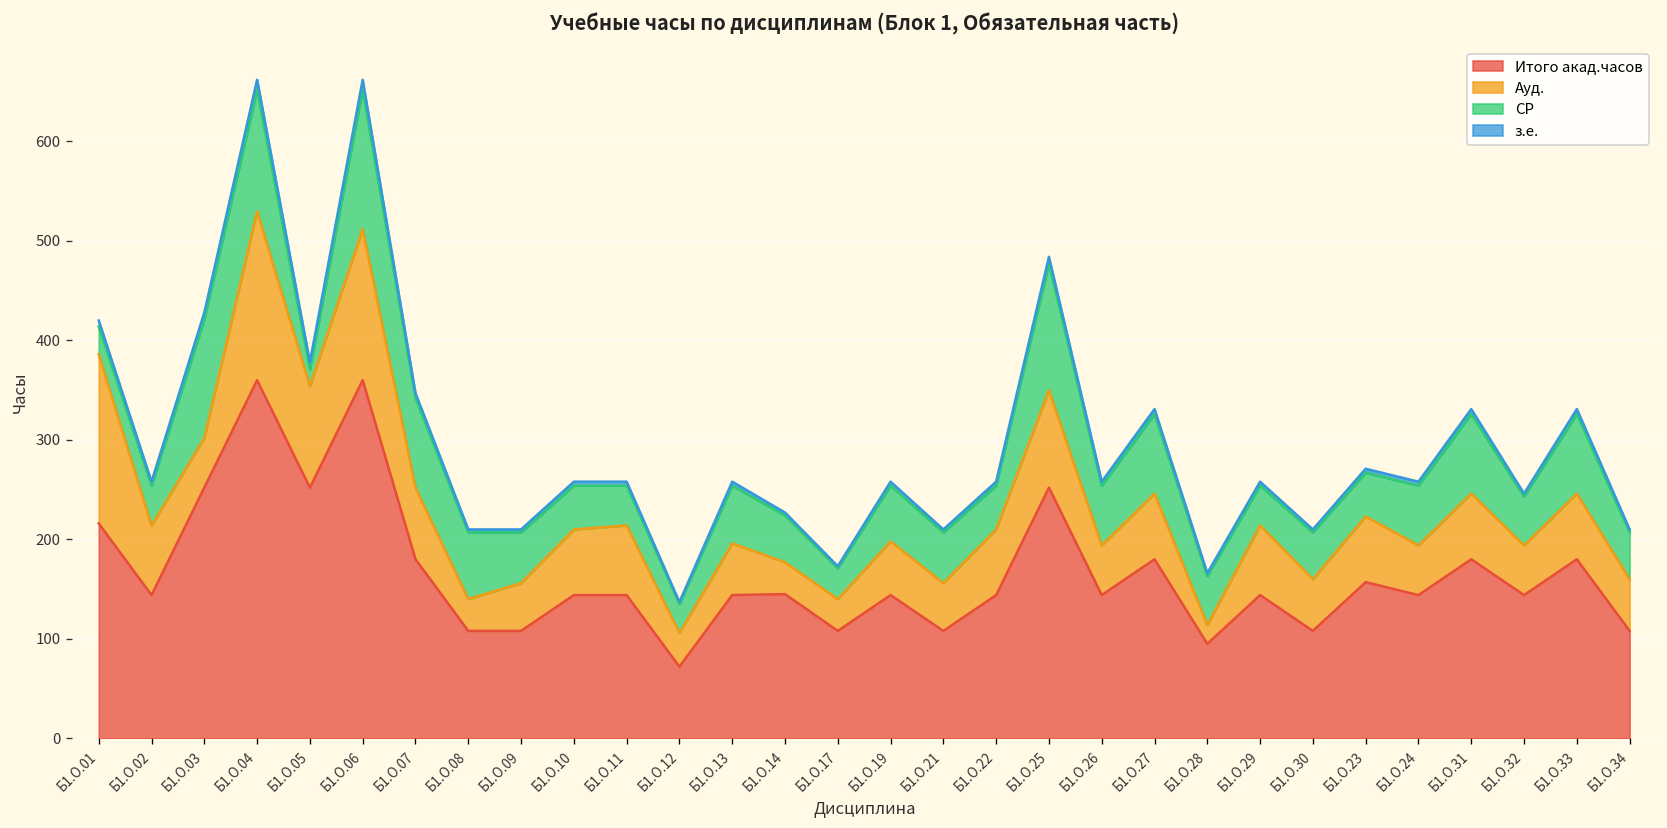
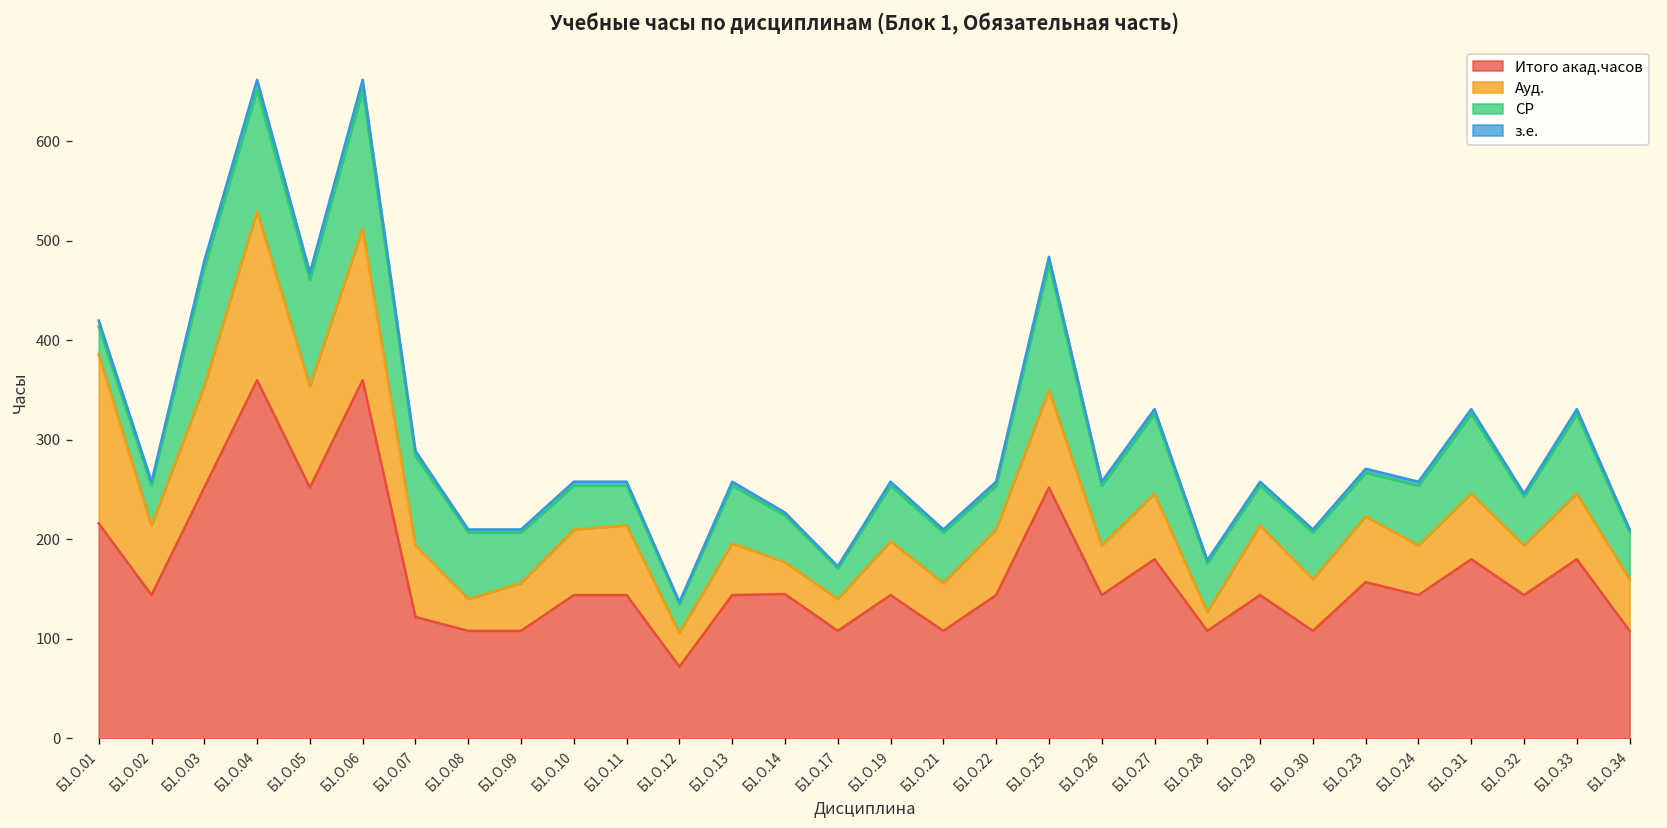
  {
    "Итого акад.часов": {
      "Б1.О.01": 220,
      "Б1.О.02": 140,
      "Б1.О.03": 250,
      "Б1.О.04": 360,
      "Б1.О.05": 250,
      "Б1.О.06": 360,
-     "Б1.О.07": 180,
+     "Б1.О.07": 120,
      "Б1.О.08": 110,
      "Б1.О.09": 110,
      "Б1.О.10": 140,
      "Б1.О.11": 140,
      "Б1.О.12": 70,
      "Б1.О.13": 140,
      "Б1.О.14": 150,
      "Б1.О.17": 110,
      "Б1.О.19": 140,
      "Б1.О.21": 110,
      "Б1.О.22": 140,
      "Б1.О.25": 250,
      "Б1.О.26": 140,
      "Б1.О.27": 180,
-     "Б1.О.28": 100,
+     "Б1.О.28": 110,
      "Б1.О.29": 140,
      "Б1.О.30": 110,
      "Б1.О.23": 160,
      "Б1.О.24": 140,
      "Б1.О.31": 180,
      "Б1.О.32": 140,
      "Б1.О.33": 180,
      "Б1.О.34": 110
    },
    "Ауд.": {
      "Б1.О.01": 170,
      "Б1.О.02": 70,
-     "Б1.О.03": 50,
+     "Б1.О.03": 100,
      "Б1.О.04": 170,
      "Б1.О.05": 100,
      "Б1.О.06": 150,
      "Б1.О.07": 70,
      "Б1.О.08": 30,
      "Б1.О.09": 50,
      "Б1.О.10": 70,
      "Б1.О.11": 70,
      "Б1.О.12": 30,
      "Б1.О.13": 50,
      "Б1.О.14": 30,
      "Б1.О.17": 30,
      "Б1.О.19": 50,
      "Б1.О.21": 50,
      "Б1.О.22": 70,
      "Б1.О.25": 100,
      "Б1.О.26": 50,
      "Б1.О.27": 70,
      "Б1.О.28": 20,
      "Б1.О.29": 70,
      "Б1.О.30": 50,
      "Б1.О.23": 70,
      "Б1.О.24": 50,
      "Б1.О.31": 70,
      "Б1.О.32": 50,
      "Б1.О.33": 70,
      "Б1.О.34": 50
    },
    "СР": {
      "Б1.О.01": 30,
      "Б1.О.02": 40,
      "Б1.О.03": 120,
      "Б1.О.04": 120,
-     "Б1.О.05": 20,
+     "Б1.О.05": 110,
      "Б1.О.06": 140,
      "Б1.О.07": 90,
      "Б1.О.10": 40,
      "Б1.О.11": 40,
      "Б1.О.13": 60,
      "Б1.О.19": 60,
      "Б1.О.22": 40,
      "Б1.О.25": 130,
      "Б1.О.26": 60,
      "Б1.О.27": 80,
      "Б1.О.29": 40,
      "Б1.О.23": 40,
      "Б1.О.24": 60,
      "Б1.О.31": 80,
      "Б1.О.33": 80
    },
    "з.е.": {
      "Б1.О.01": 10,
      "Б1.О.02": 0,
      "Б1.О.03": 10,
      "Б1.О.04": 10,
      "Б1.О.05": 10,
      "Б1.О.06": 10,
      "Б1.О.07": 10,
      "Б1.О.10": 0,
      "Б1.О.11": 0,
      "Б1.О.13": 0,
      "Б1.О.19": 0,
      "Б1.О.22": 0,
      "Б1.О.25": 10,
      "Б1.О.26": 0,
      "Б1.О.27": 10,
      "Б1.О.29": 0,
      "Б1.О.23": 0,
      "Б1.О.24": 0,
      "Б1.О.31": 10,
      "Б1.О.33": 10
    }
  }
